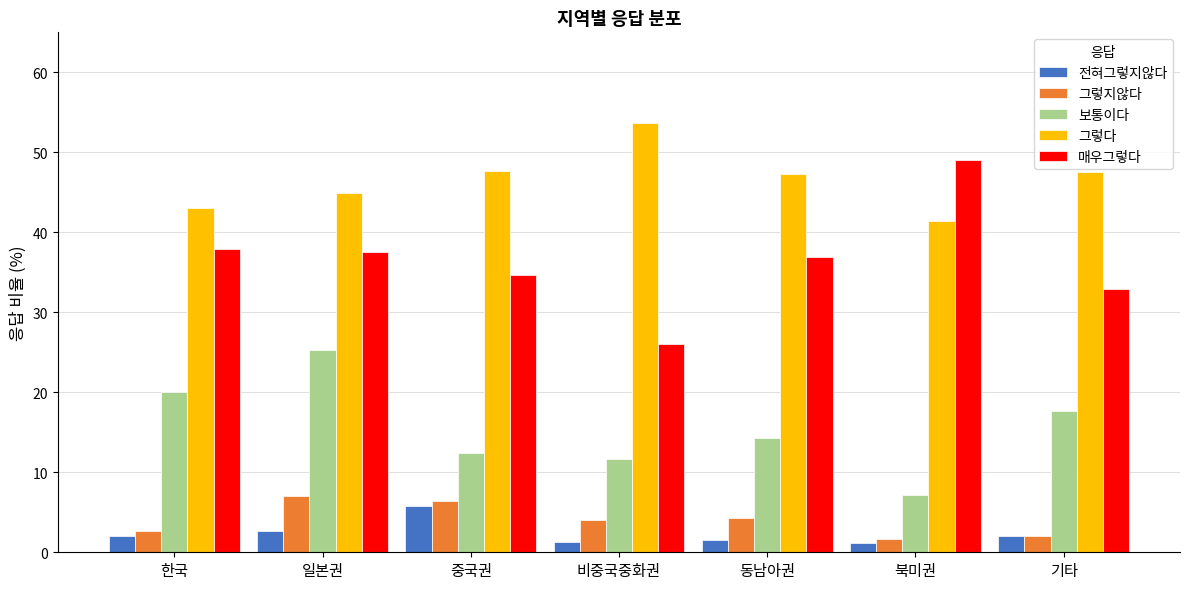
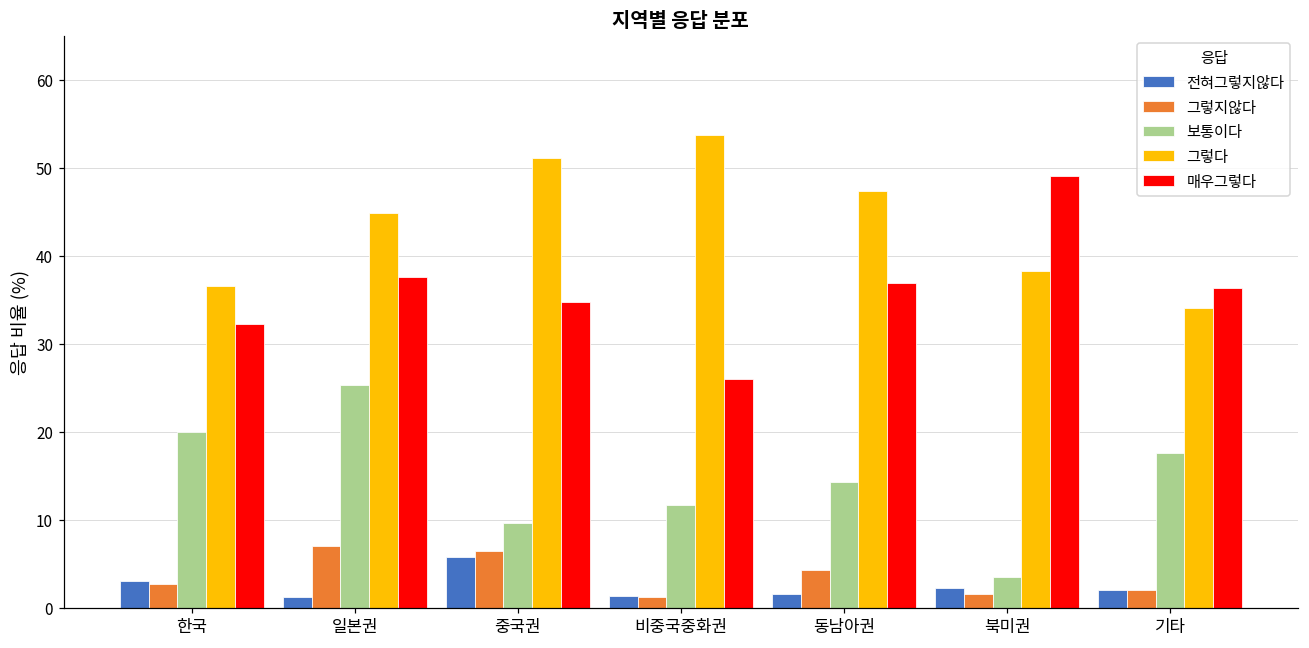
  {
    "전혀그렇지않다": {
-     "한국": 2,
-     "일본권": 3,
+     "한국": 3,
+     "일본권": 1,
      "중국권": 6,
      "비중국중화권": 1,
      "동남아권": 2,
-     "북미권": 1,
+     "북미권": 2,
      "기타": 2
    },
    "그렇지않다": {
      "한국": 3,
      "일본권": 7,
      "중국권": 6,
-     "비중국중화권": 4,
+     "비중국중화권": 1,
      "동남아권": 4,
      "북미권": 2,
      "기타": 2
    },
    "보통이다": {
      "한국": 20,
      "일본권": 25,
-     "중국권": 12,
+     "중국권": 10,
      "비중국중화권": 12,
      "동남아권": 14,
-     "북미권": 7,
+     "북미권": 4,
      "기타": 18
    },
    "그렇다": {
-     "한국": 43,
+     "한국": 37,
      "일본권": 45,
-     "중국권": 48,
+     "중국권": 51,
      "비중국중화권": 54,
      "동남아권": 47,
-     "북미권": 41,
-     "기타": 48
+     "북미권": 38,
+     "기타": 34
    },
    "매우그렇다": {
-     "한국": 38,
+     "한국": 32,
      "일본권": 38,
      "중국권": 35,
      "비중국중화권": 26,
      "동남아권": 37,
      "북미권": 49,
-     "기타": 33
+     "기타": 36
    }
  }
